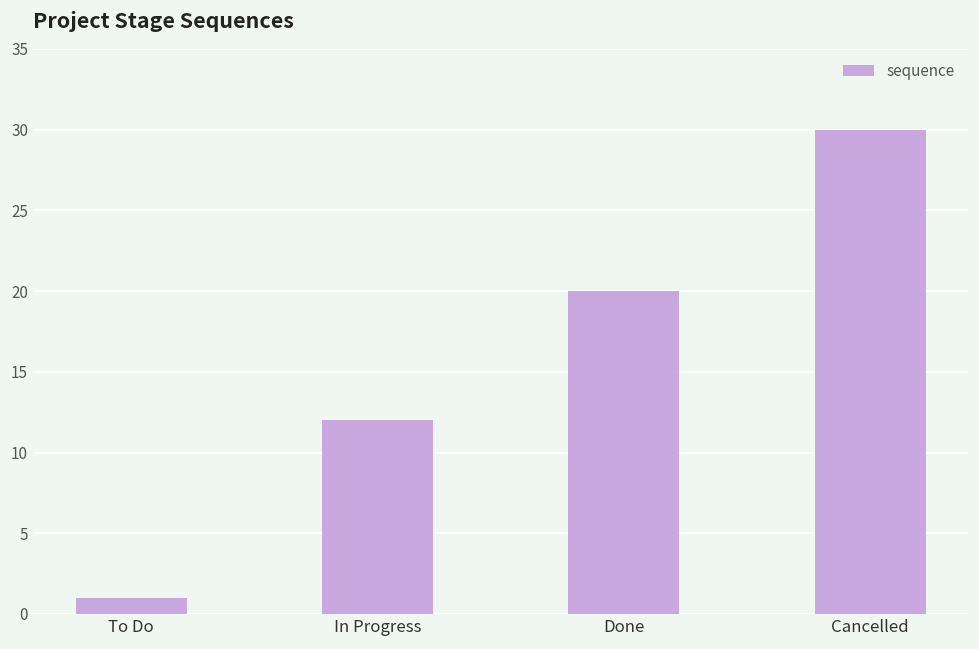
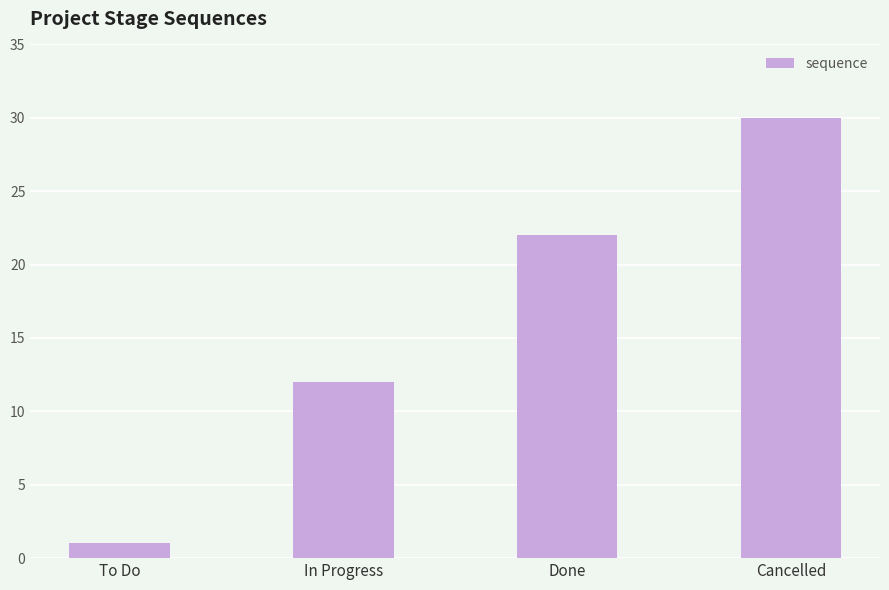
  {
    "To Do": 1,
    "In Progress": 12,
-   "Done": 20,
+   "Done": 22,
    "Cancelled": 30
  }
